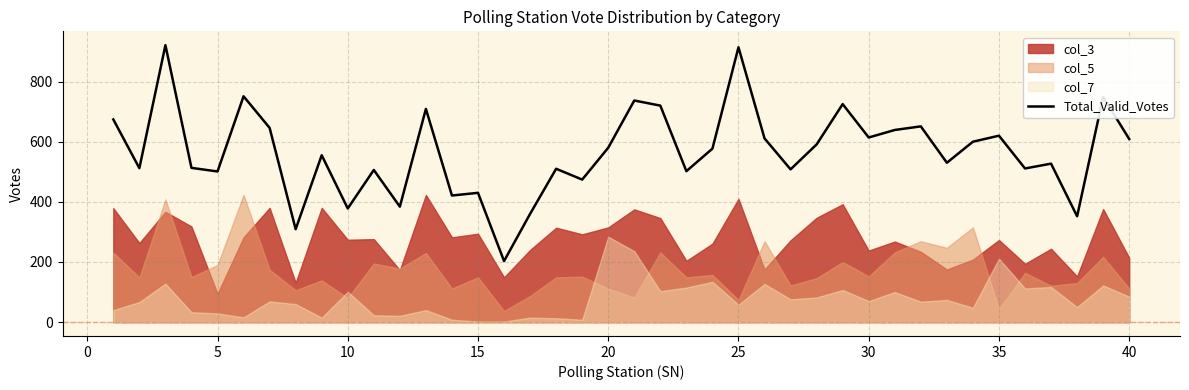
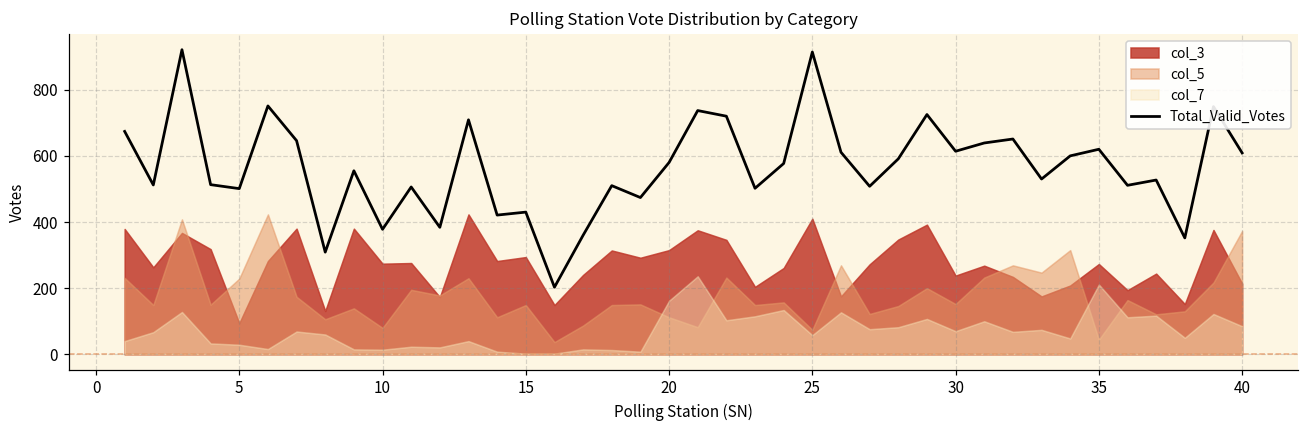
  {
    "Total_Valid_Votes": {
      "5": 500,
      "10": 380,
      "15": 430,
      "20": 580,
      "25": 910,
      "30": 610,
      "35": 620,
      "40": 610
    },
    "col_3": {
      "5": 90,
      "10": 270,
      "15": 290,
      "20": 320,
      "25": 410,
      "30": 240,
      "35": 270,
      "40": 210
    },
    "col_5": {
-     "5": 190,
+     "5": 230,
      "10": 80,
      "15": 150,
      "20": 110,
      "25": 70,
      "30": 150,
      "35": 40,
-     "40": 110
+     "40": 370
    },
    "col_7": {
      "5": 30,
-     "10": 100,
-     "20": 280,
+     "10": 10,
+     "20": 160,
      "25": 60,
      "30": 70,
      "35": 210,
      "40": 90
    }
  }
